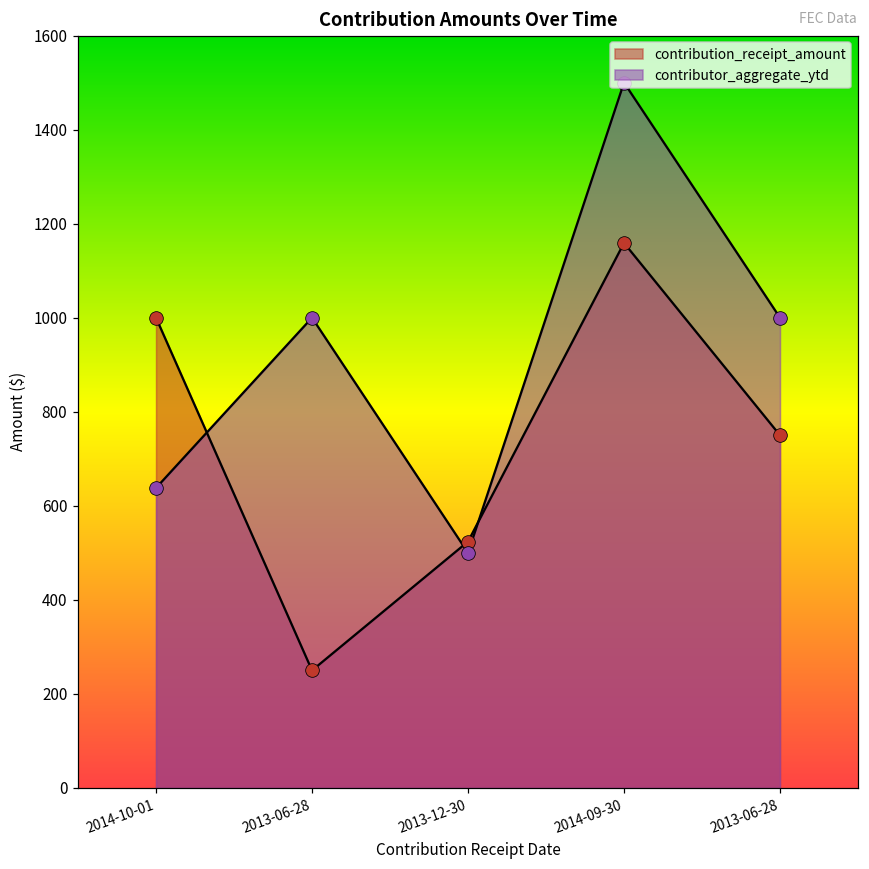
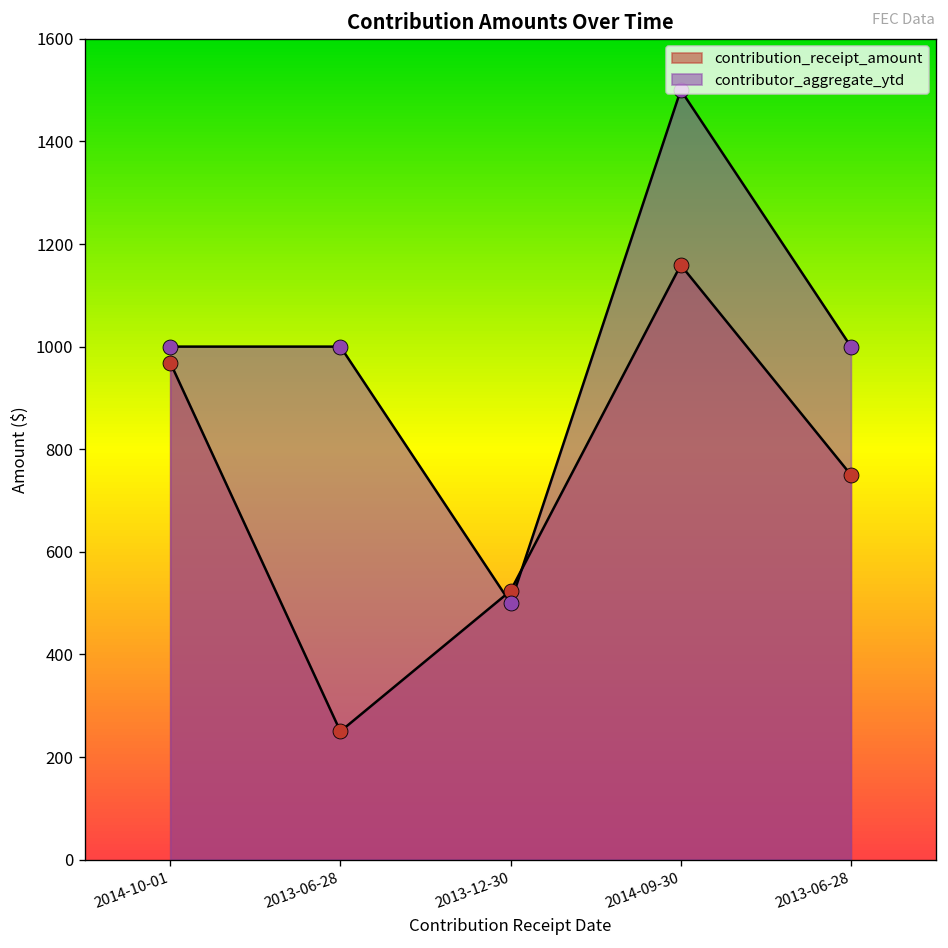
  {
    "contribution_receipt_amount": {
-     "2014-10-01": 1000,
+     "2014-10-01": 970,
      "2013-12-30": 520,
      "2014-09-30": 1160
    },
    "contributor_aggregate_ytd": {
-     "2014-10-01": 640,
+     "2014-10-01": 1000,
      "2013-12-30": 500
    }
  }
